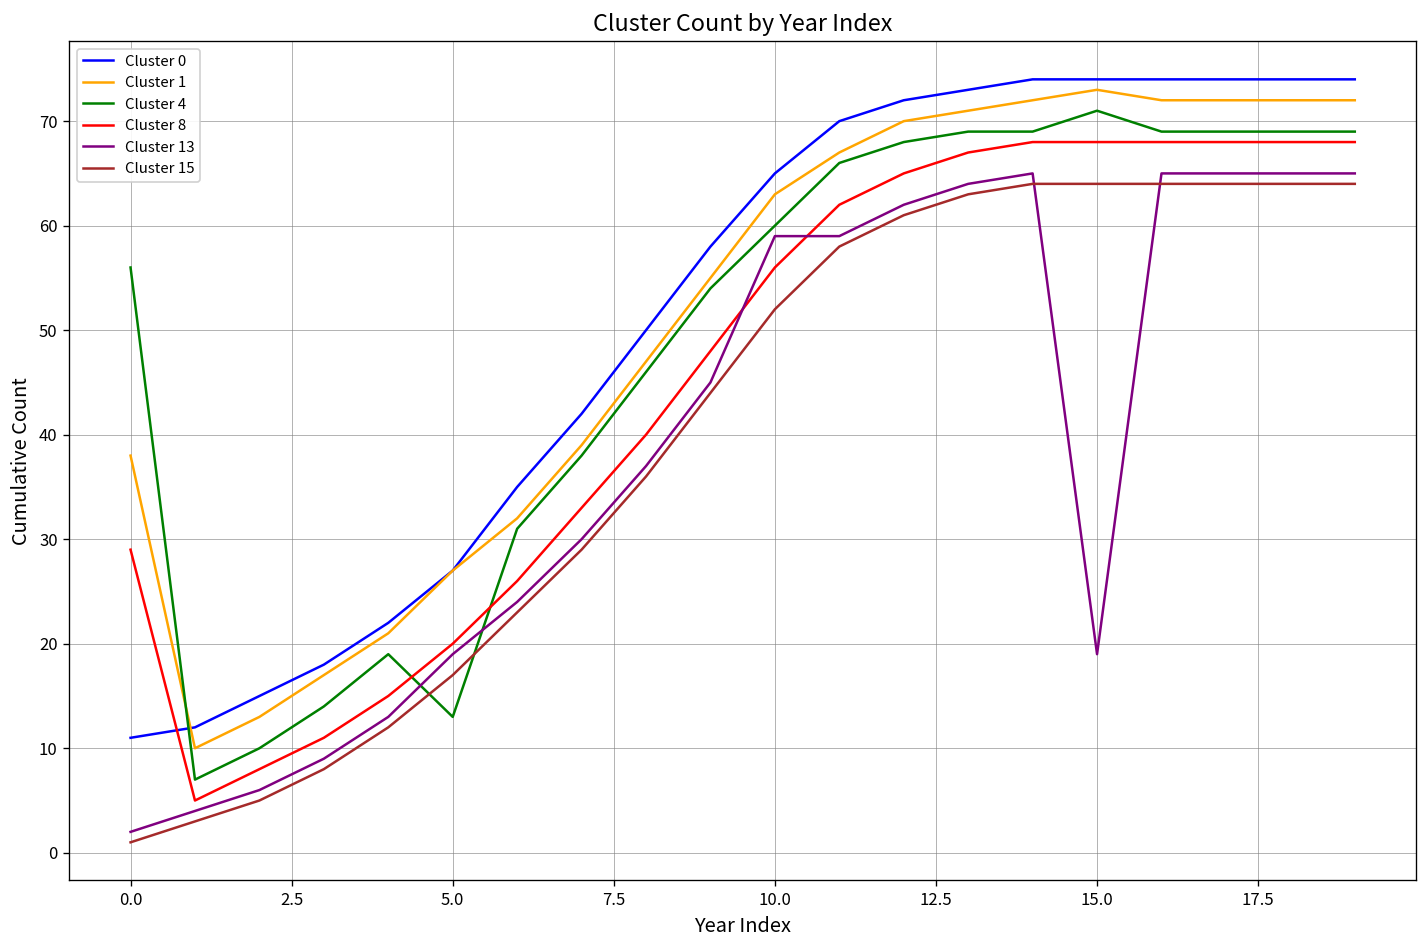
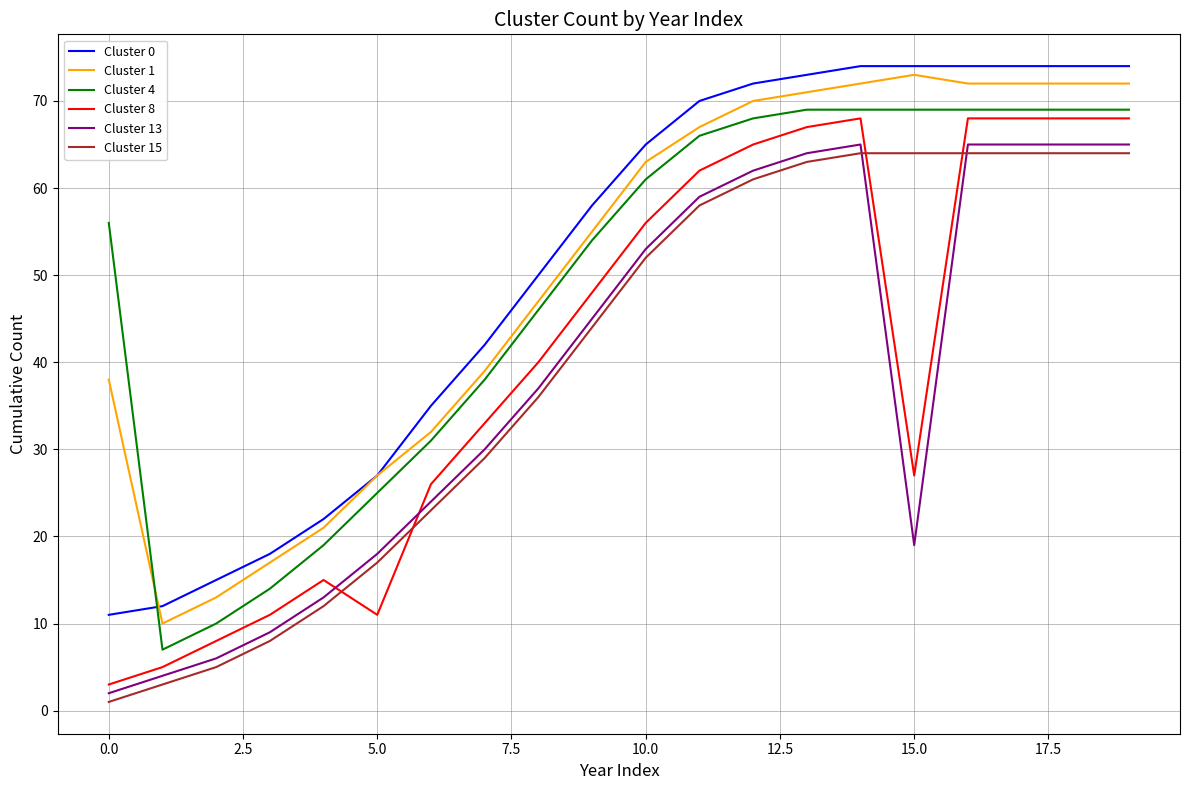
  {
    "Cluster 0": {
      "0.0": 11,
      "10.0": 65,
      "15.0": 74
    },
    "Cluster 1": {
      "0.0": 38,
      "10.0": 63,
      "15.0": 73
    },
    "Cluster 4": {
      "0.0": 56,
-     "5.0": 13,
-     "10.0": 60,
-     "15.0": 71
+     "5.0": 25,
+     "10.0": 61,
+     "15.0": 69
    },
    "Cluster 8": {
-     "0.0": 29,
-     "5.0": 20,
+     "0.0": 3,
+     "5.0": 11,
      "10.0": 56,
-     "15.0": 68
+     "15.0": 27
    },
    "Cluster 13": {
      "0.0": 2,
-     "5.0": 19,
-     "10.0": 59,
+     "5.0": 18,
+     "10.0": 53,
      "15.0": 19
    },
    "Cluster 15": {
      "0.0": 1,
      "5.0": 17,
      "10.0": 52,
      "15.0": 64
    }
  }
